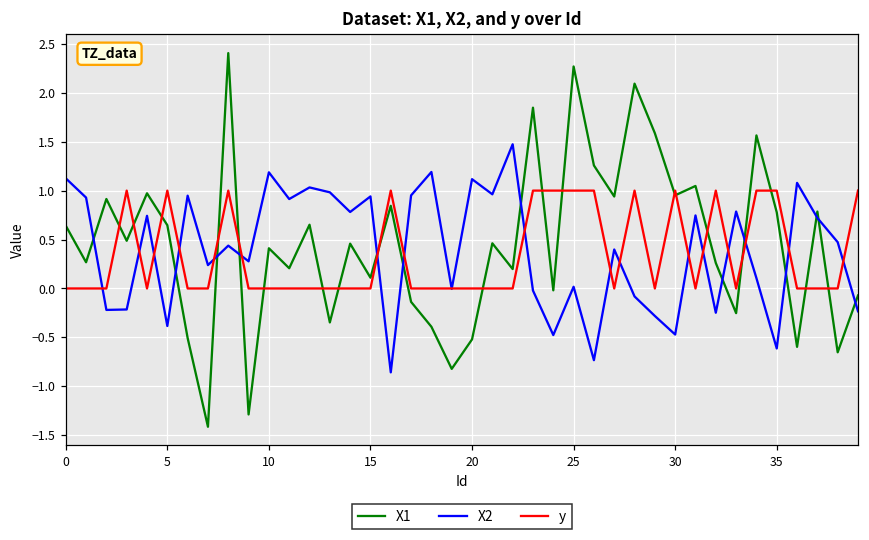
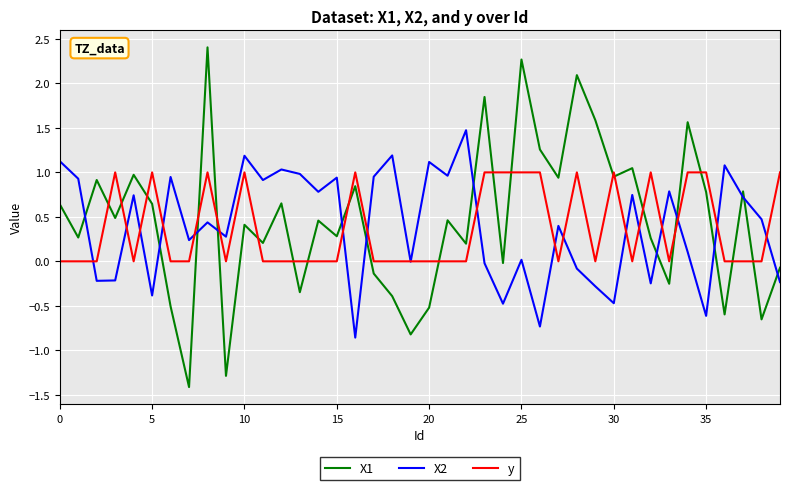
  {
    "X1": {
      "0": 0.6,
      "5": 0.6,
      "10": 0.4,
-     "15": 0.1,
+     "15": 0.3,
      "20": -0.5,
      "25": 2.3,
      "30": 1.0,
      "35": 0.8
    },
    "X2": {
      "0": 1.1,
      "5": -0.4,
      "10": 1.2,
      "15": 0.9,
      "20": 1.1,
      "25": 0.0,
      "30": -0.5,
      "35": -0.6
    },
    "y": {
      "0": 0,
      "5": 1,
-     "10": 0,
+     "10": 1,
      "15": 0,
      "20": 0,
      "25": 1,
      "30": 1,
      "35": 1
    }
  }
